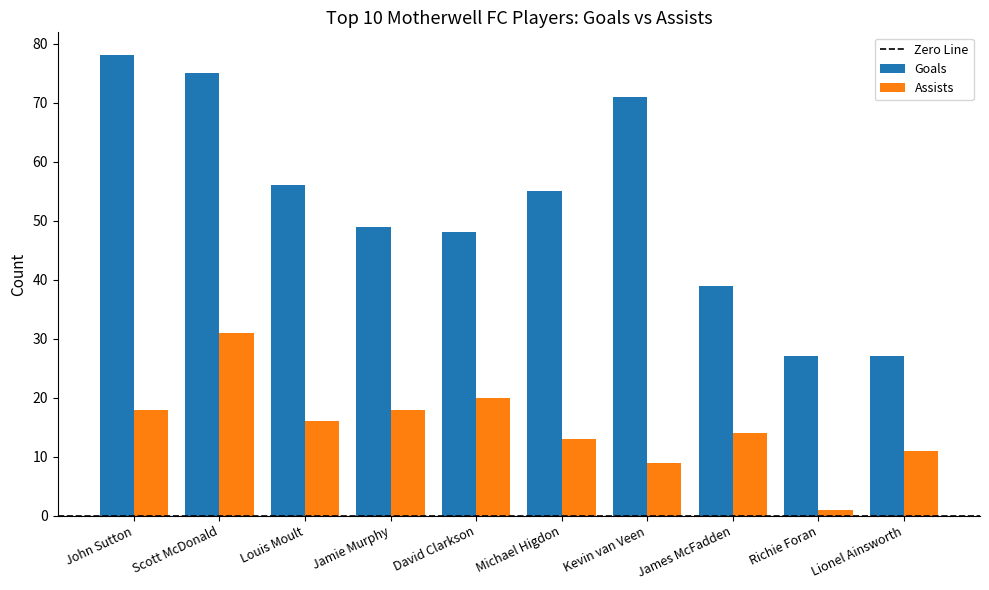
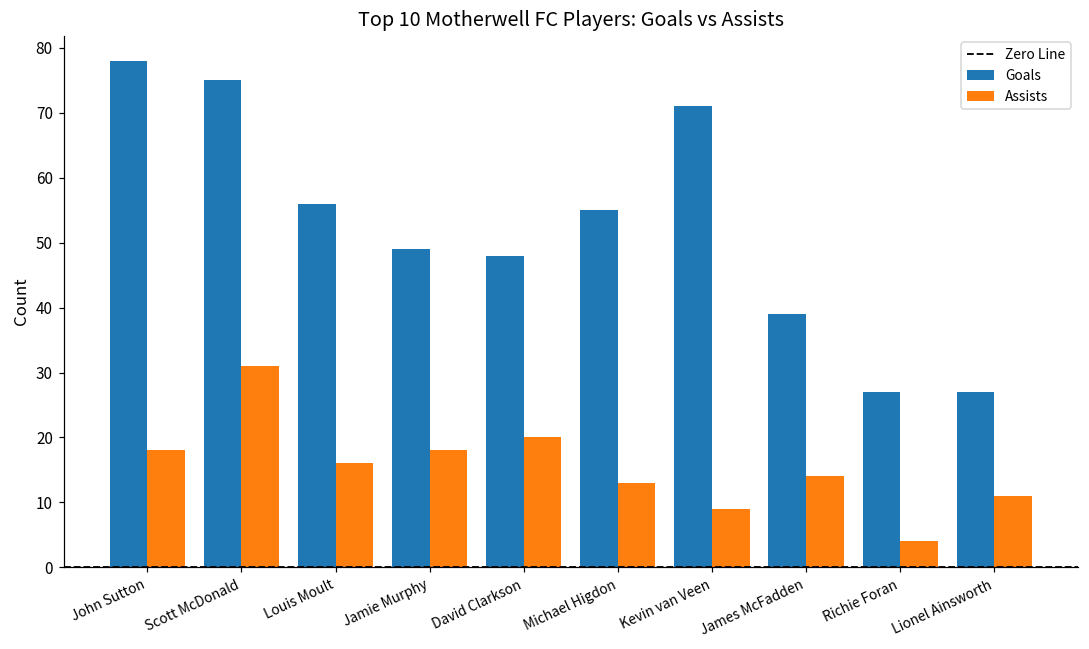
  {
    "Goals": {
      "John Sutton": 78,
      "Scott McDonald": 75,
      "Louis Moult": 56,
      "Jamie Murphy": 49,
      "David Clarkson": 48,
      "Michael Higdon": 55,
      "Kevin van Veen": 71,
      "James McFadden": 39,
      "Richie Foran": 27,
      "Lionel Ainsworth": 27
    },
    "Assists": {
      "John Sutton": 18,
      "Scott McDonald": 31,
      "Louis Moult": 16,
      "Jamie Murphy": 18,
      "David Clarkson": 20,
      "Michael Higdon": 13,
      "Kevin van Veen": 9,
      "James McFadden": 14,
-     "Richie Foran": 1,
+     "Richie Foran": 4,
      "Lionel Ainsworth": 11
    }
  }
